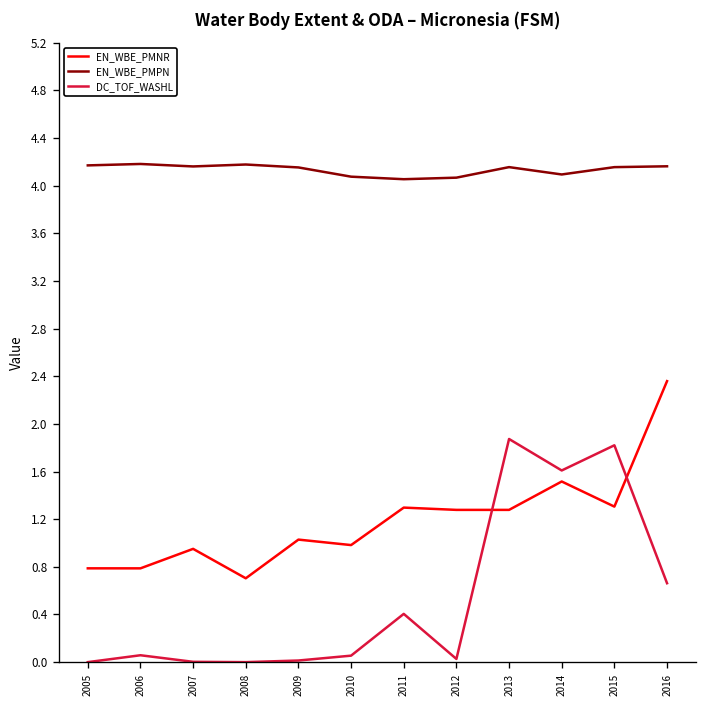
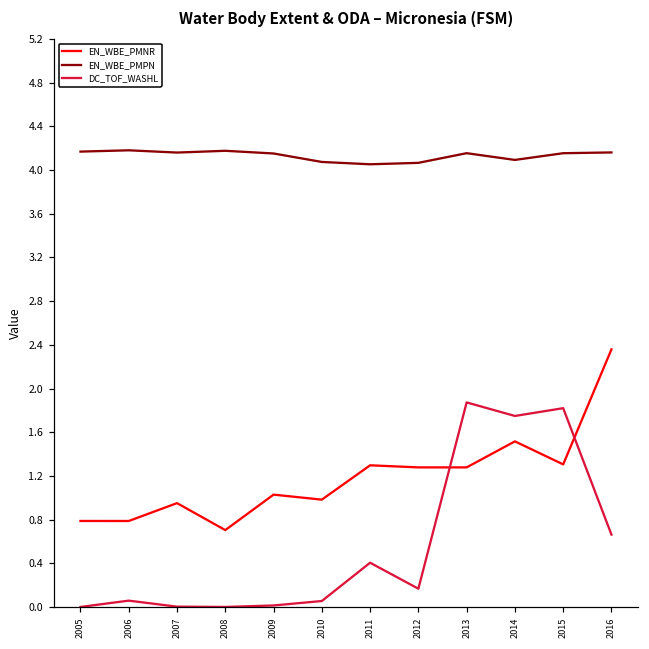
  {
    "EN_WBE_PMNR": {
      "2005": 0.8,
      "2006": 0.8,
      "2007": 1.0,
      "2008": 0.7,
      "2009": 1.0,
      "2010": 1.0,
      "2011": 1.3,
      "2012": 1.3,
      "2013": 1.3,
      "2014": 1.5,
      "2015": 1.3,
      "2016": 2.4
    },
    "EN_WBE_PMPN": {
      "2005": 4.2,
      "2006": 4.2,
      "2007": 4.2,
      "2008": 4.2,
      "2009": 4.2,
      "2010": 4.1,
      "2011": 4.1,
      "2012": 4.1,
      "2013": 4.2,
      "2014": 4.1,
      "2015": 4.2,
      "2016": 4.2
    },
    "DC_TOF_WASHL": {
      "2005": 0.0,
      "2006": 0.1,
      "2007": 0.0,
      "2008": 0.0,
      "2009": 0.0,
      "2010": 0.1,
      "2011": 0.4,
-     "2012": 0.0,
+     "2012": 0.2,
      "2013": 1.9,
-     "2014": 1.6,
+     "2014": 1.7,
      "2015": 1.8,
      "2016": 0.7
    }
  }
